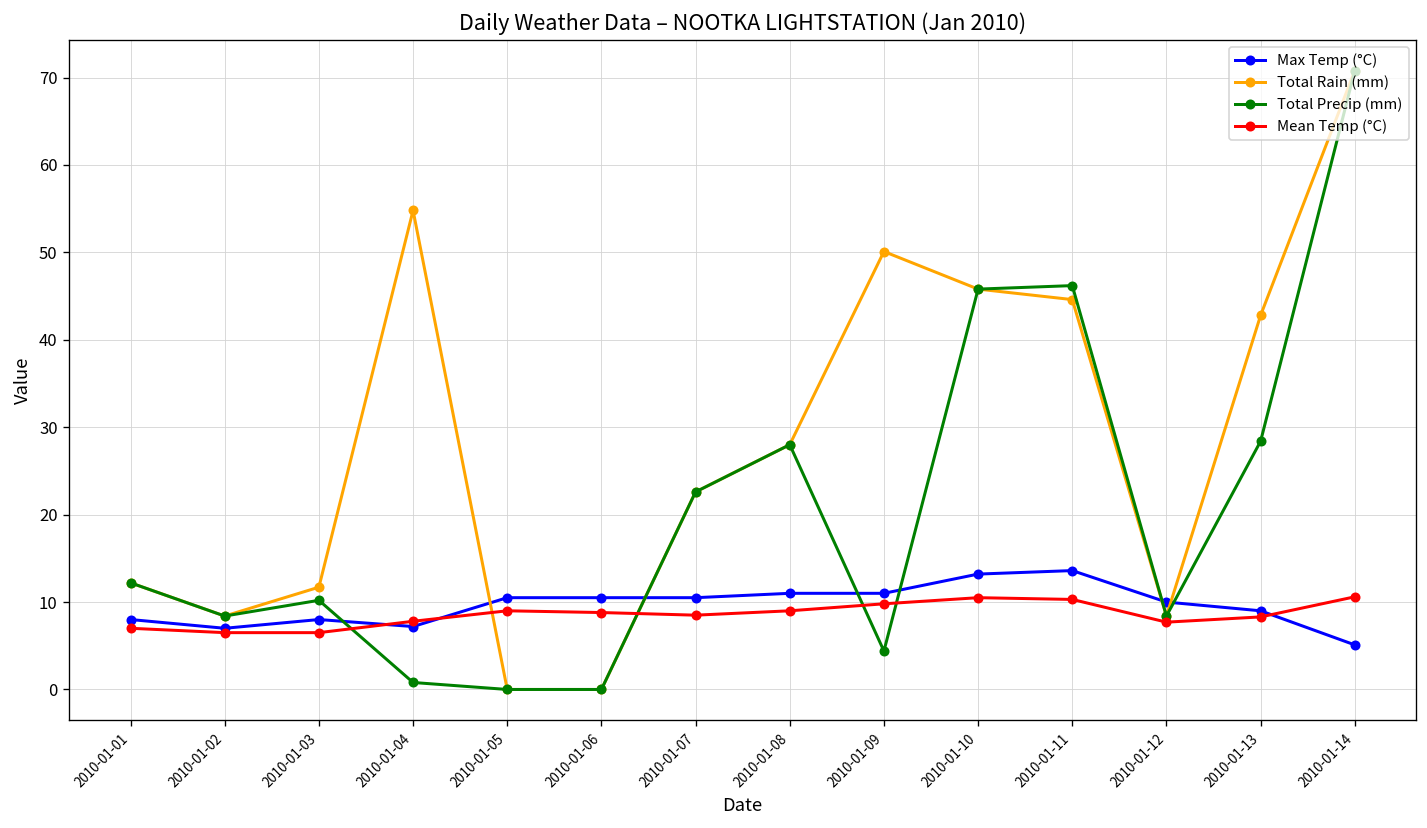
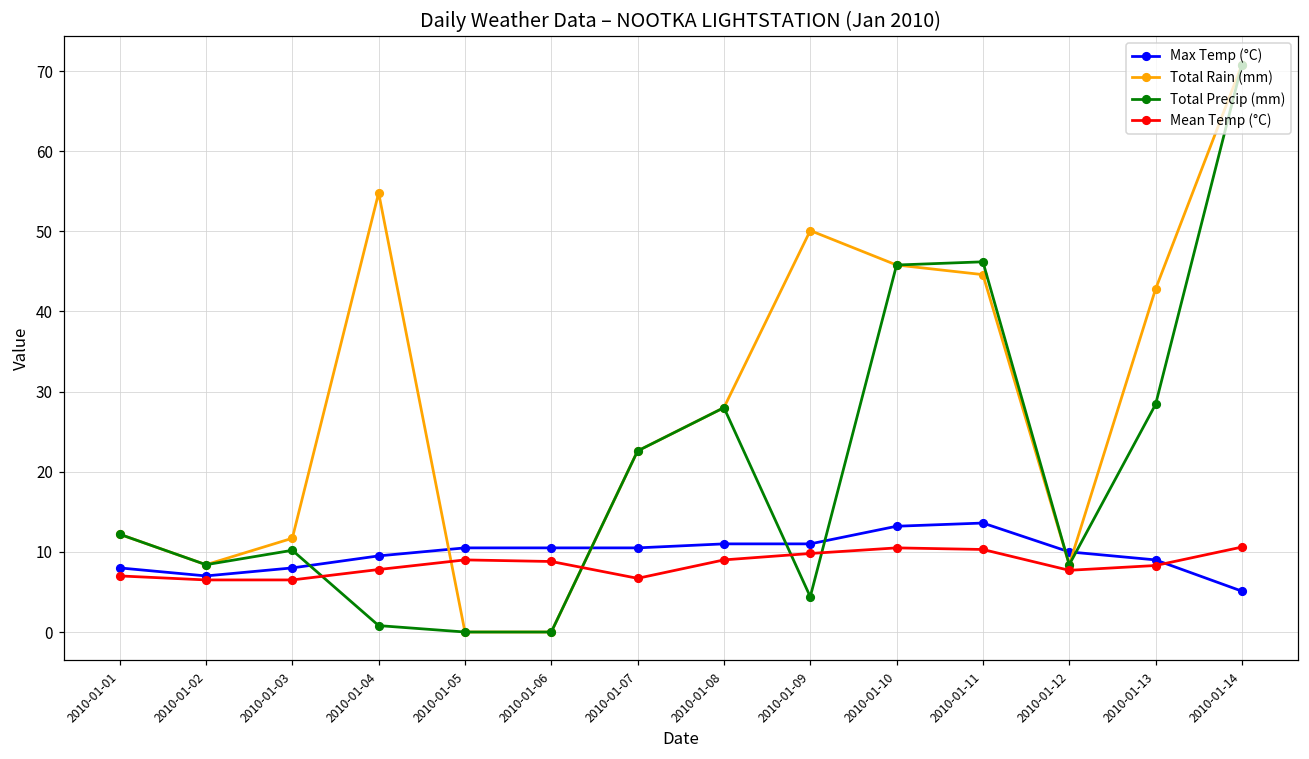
  {
    "Max Temp (°C)": {
      "2010-01-01": 8,
      "2010-01-02": 7,
      "2010-01-03": 8,
-     "2010-01-04": 7,
+     "2010-01-04": 10,
      "2010-01-05": 11,
      "2010-01-06": 11,
      "2010-01-07": 11,
      "2010-01-08": 11,
      "2010-01-09": 11,
      "2010-01-10": 13,
      "2010-01-11": 14,
      "2010-01-12": 10,
      "2010-01-13": 9,
      "2010-01-14": 5
    },
    "Total Rain (mm)": {
      "2010-01-03": 12,
      "2010-01-04": 55,
      "2010-01-09": 50,
      "2010-01-11": 45,
      "2010-01-13": 43
    },
    "Total Precip (mm)": {
      "2010-01-03": 10,
      "2010-01-04": 1,
      "2010-01-09": 4,
      "2010-01-11": 46,
      "2010-01-13": 28
    },
    "Mean Temp (°C)": {
      "2010-01-01": 7,
      "2010-01-02": 7,
      "2010-01-03": 7,
      "2010-01-04": 8,
      "2010-01-05": 9,
      "2010-01-06": 9,
-     "2010-01-07": 9,
+     "2010-01-07": 7,
      "2010-01-08": 9,
      "2010-01-09": 10,
      "2010-01-10": 11,
      "2010-01-11": 10,
      "2010-01-12": 8,
      "2010-01-13": 8,
      "2010-01-14": 11
    }
  }
